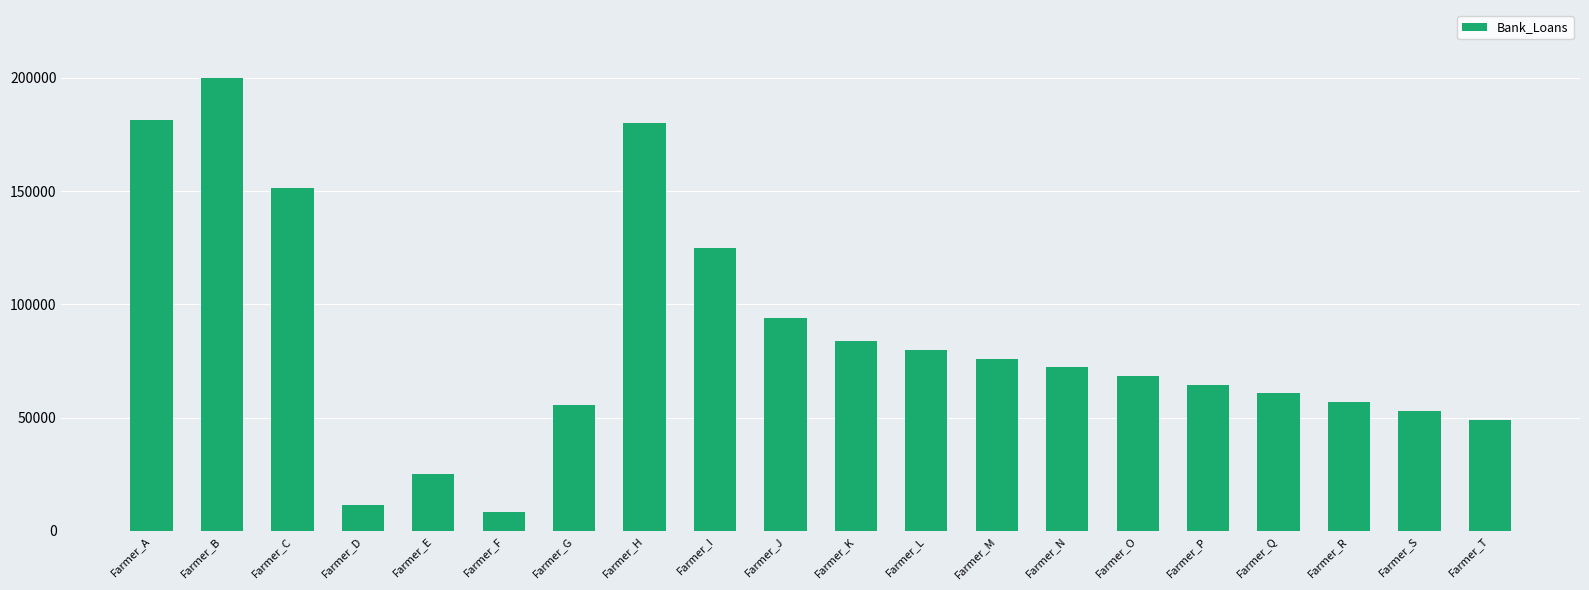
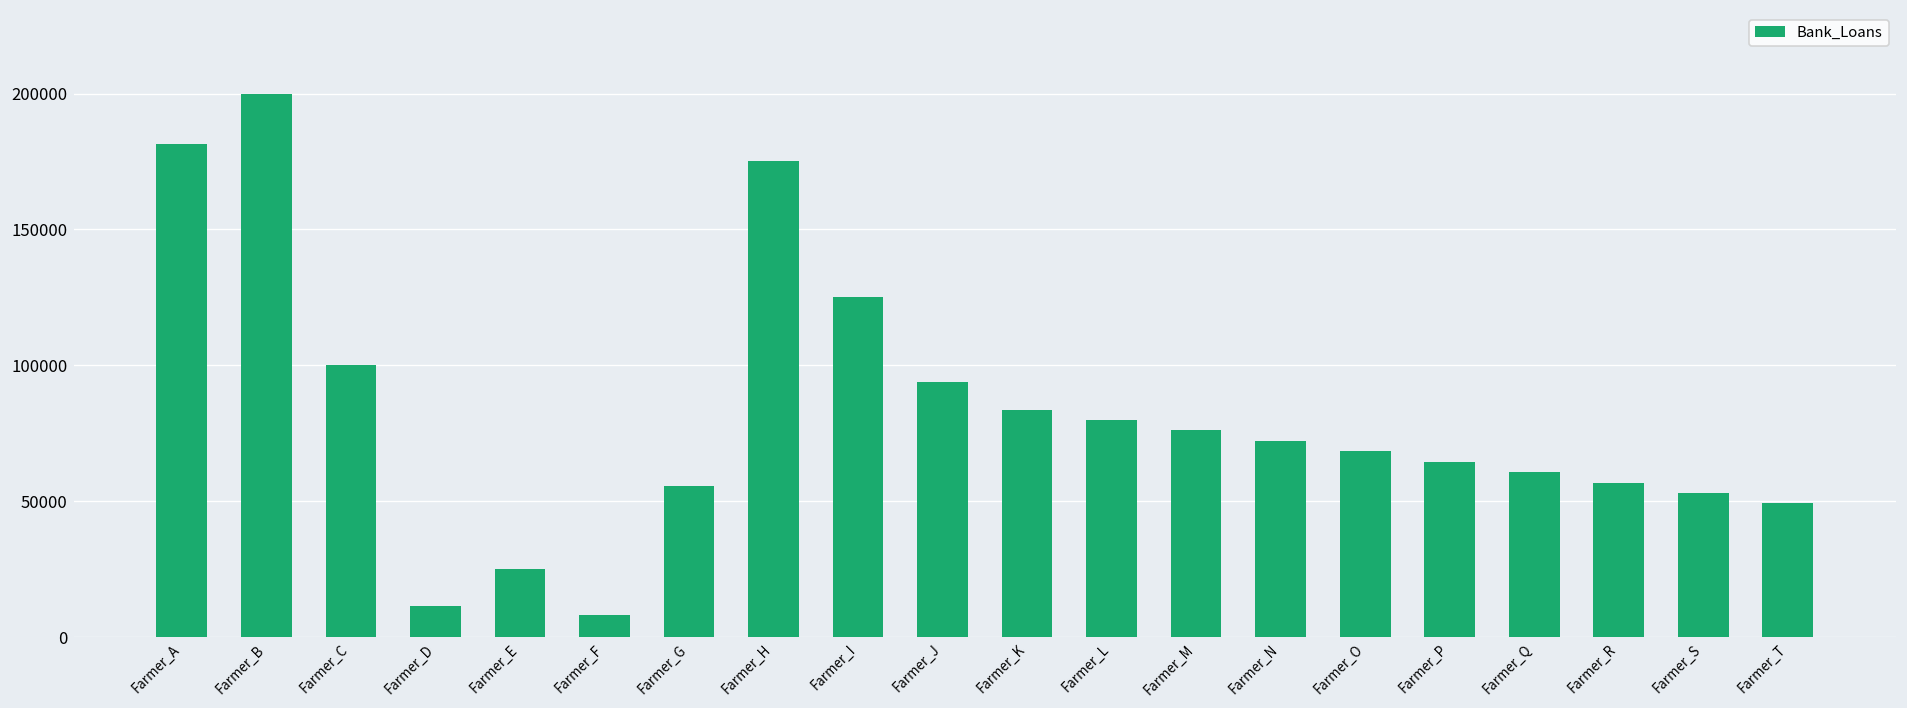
  {
    "Farmer_A": 181000,
    "Farmer_B": 200000,
-   "Farmer_C": 152000,
+   "Farmer_C": 100000,
    "Farmer_D": 11000,
    "Farmer_E": 25000,
    "Farmer_F": 8000,
    "Farmer_G": 56000,
-   "Farmer_H": 180000,
+   "Farmer_H": 175000,
    "Farmer_I": 125000,
    "Farmer_J": 94000,
    "Farmer_K": 84000,
    "Farmer_L": 80000,
    "Farmer_M": 76000,
    "Farmer_N": 72000,
    "Farmer_O": 68000,
    "Farmer_P": 65000,
    "Farmer_Q": 61000,
    "Farmer_R": 57000,
    "Farmer_S": 53000,
    "Farmer_T": 49000
  }
